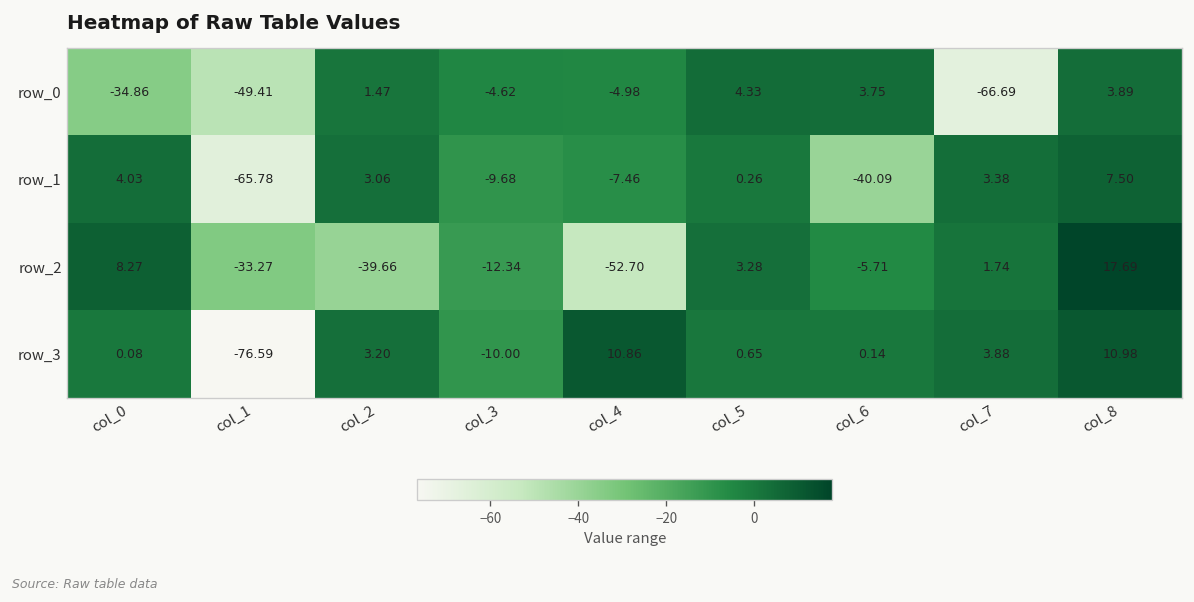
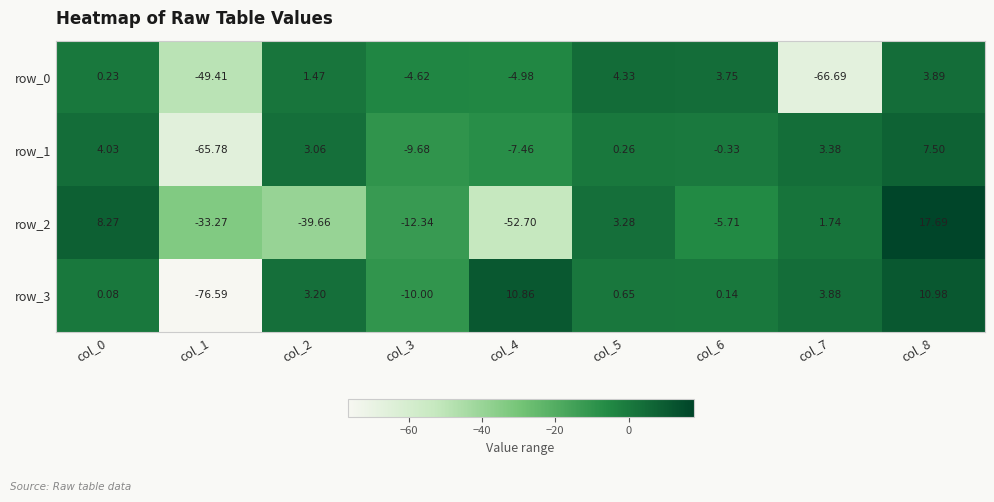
  {
    "row_0": {
-     "col_0": -34.86,
+     "col_0": 0.23,
      "col_1": -49.41,
      "col_2": 1.47,
      "col_3": -4.62,
      "col_4": -4.98,
      "col_5": 4.33,
      "col_6": 3.75,
      "col_7": -66.69,
      "col_8": 3.89
    },
    "row_1": {
      "col_0": 4.03,
      "col_1": -65.78,
      "col_2": 3.06,
      "col_3": -9.68,
      "col_4": -7.46,
      "col_5": 0.26,
-     "col_6": -40.09,
+     "col_6": -0.33,
      "col_7": 3.38,
      "col_8": 7.50
    },
    "row_2": {
      "col_0": 8.27,
      "col_1": -33.27,
      "col_2": -39.66,
      "col_3": -12.34,
      "col_4": -52.70,
      "col_5": 3.28,
      "col_6": -5.71,
      "col_7": 1.74
    },
    "row_3": {
      "col_0": 0.08,
      "col_1": -76.59,
      "col_2": 3.20,
      "col_3": -10.00,
      "col_4": 10.86,
      "col_5": 0.65,
      "col_6": 0.14,
      "col_7": 3.88,
      "col_8": 10.98
    }
  }
